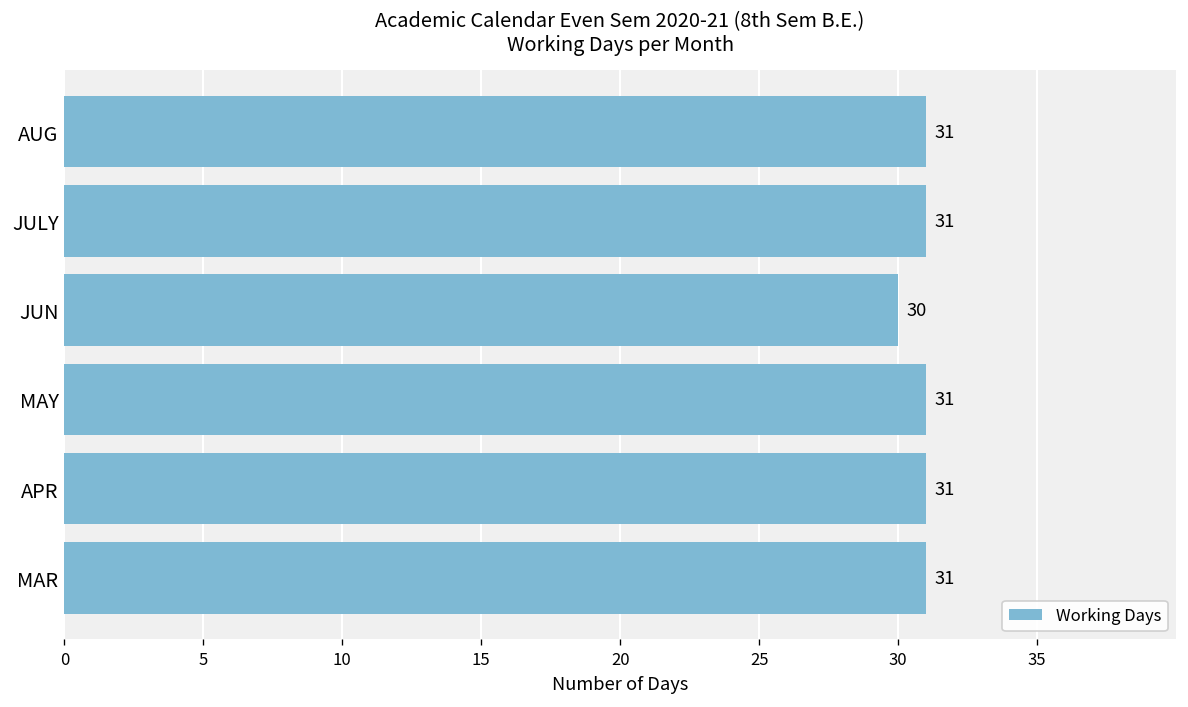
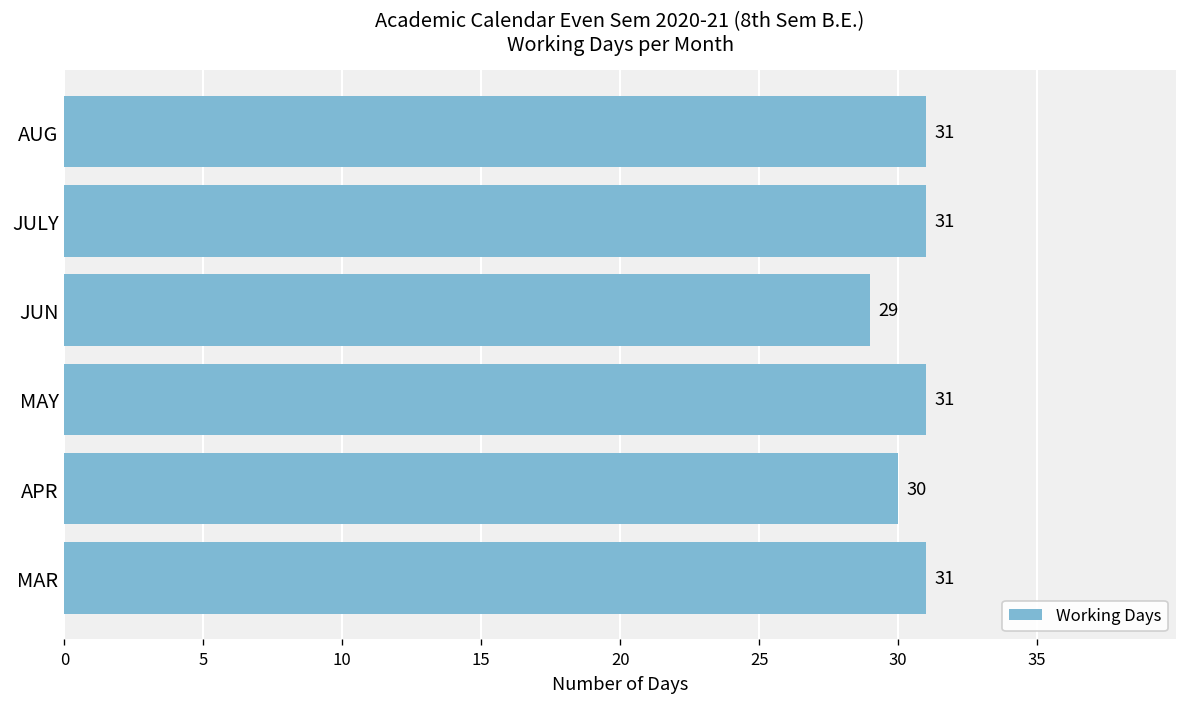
  {
    "AUG": 31,
    "JULY": 31,
-   "JUN": 30,
+   "JUN": 29,
    "MAY": 31,
-   "APR": 31,
+   "APR": 30,
    "MAR": 31
  }
